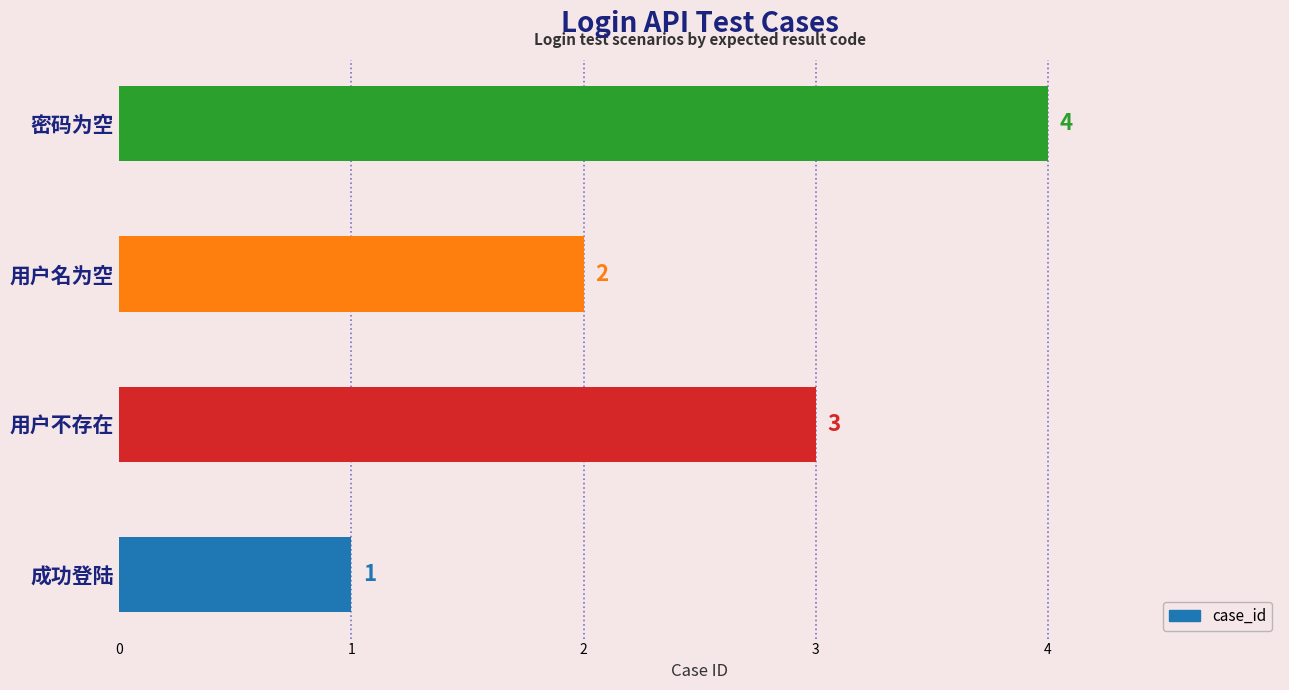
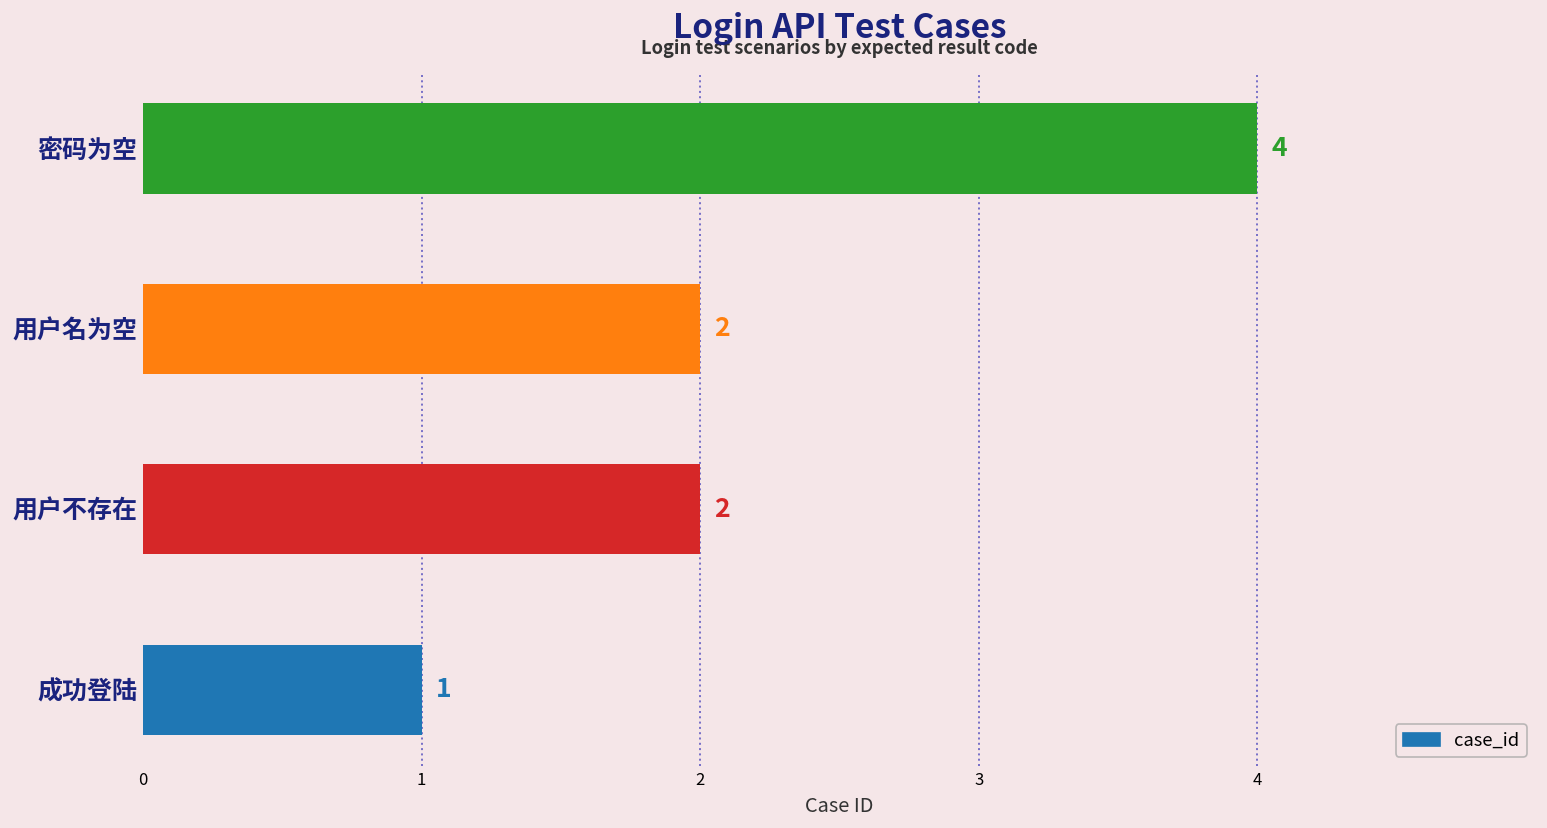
  {
    "密码为空": 4,
    "用户名为空": 2,
-   "用户不存在": 3,
+   "用户不存在": 2,
    "成功登陆": 1
  }
